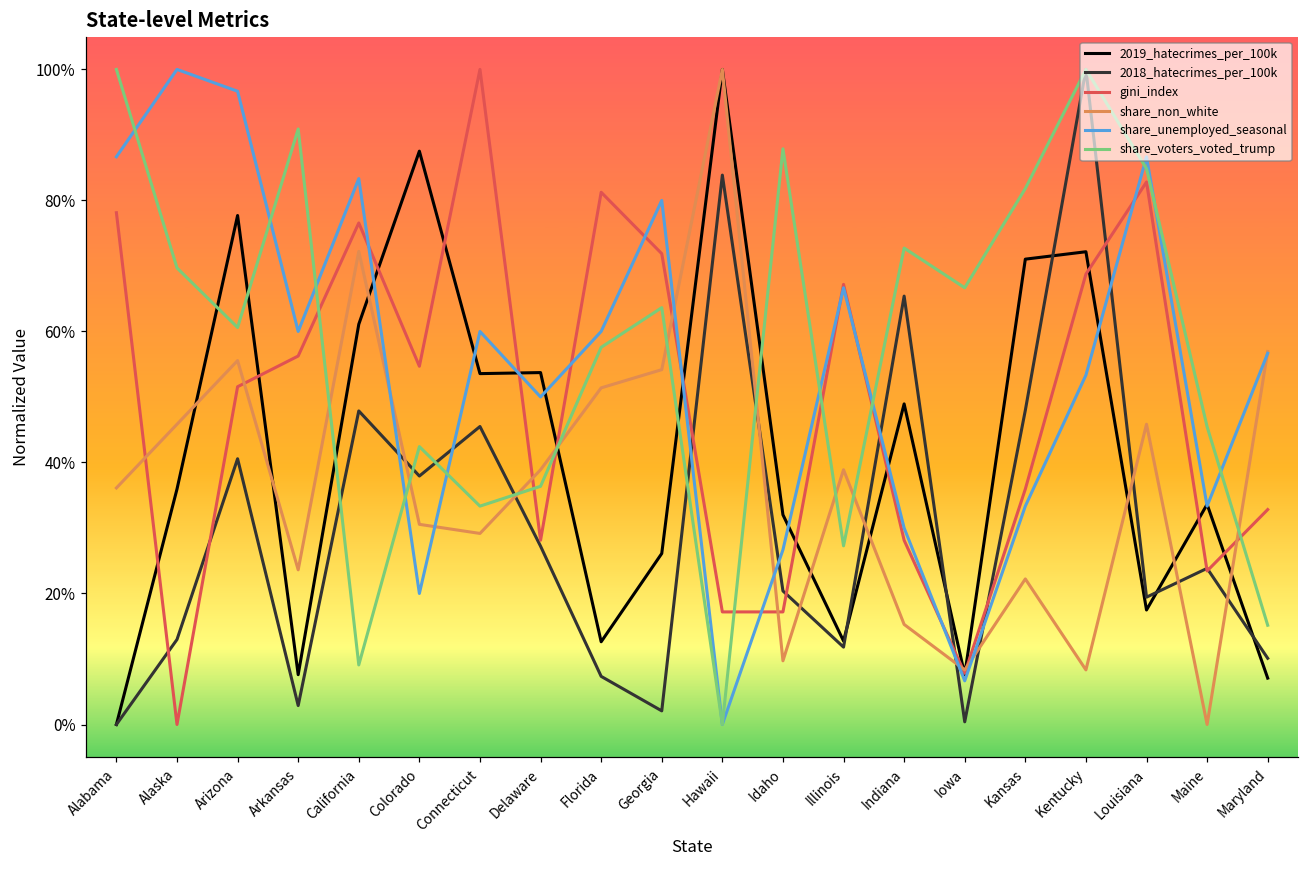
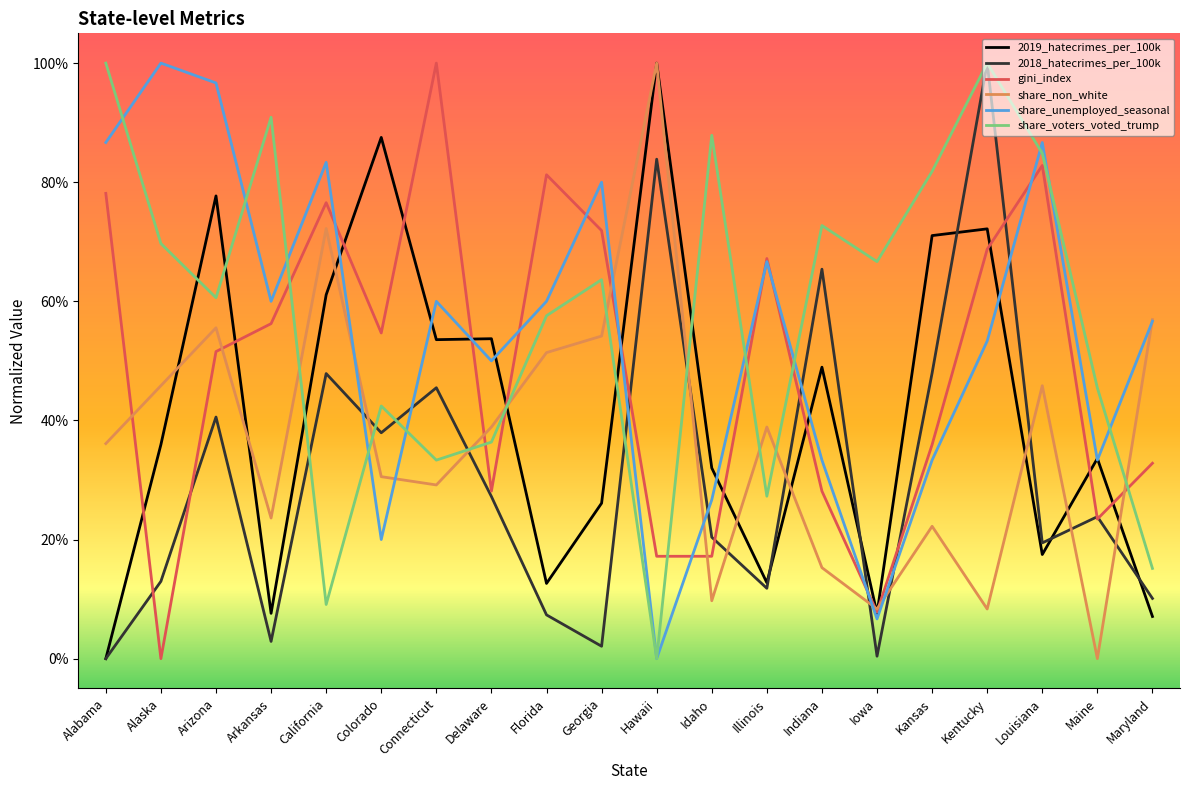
  {
    "2019_hatecrimes_per_100k": {
      "Alaska": "36%",
      "Arizona": "78%",
      "Arkansas": "8%",
      "California": "61%",
      "Colorado": "88%",
      "Connecticut": "54%",
      "Delaware": "54%",
      "Florida": "13%",
      "Georgia": "26%",
      "Idaho": "32%",
      "Illinois": "13%",
      "Indiana": "49%",
      "Kansas": "71%",
      "Kentucky": "72%",
      "Louisiana": "17%",
      "Maryland": "7%"
    },
    "2018_hatecrimes_per_100k": {
      "Alaska": "13%",
      "Arizona": "41%",
      "Arkansas": "3%",
      "California": "48%",
      "Colorado": "38%",
      "Connecticut": "45%",
      "Delaware": "27%",
      "Florida": "7%",
      "Georgia": "2%",
      "Hawaii": "84%",
      "Idaho": "20%",
      "Illinois": "12%",
      "Indiana": "65%",
      "Iowa": "0%",
      "Kansas": "48%",
      "Louisiana": "19%",
      "Maryland": "10%"
    },
    "share_unemployed_seasonal": {
      "Alabama": "87%",
      "Alaska": "100%",
      "Arizona": "97%",
      "Arkansas": "60%",
      "California": "83%",
      "Colorado": "20%",
      "Connecticut": "60%",
      "Delaware": "50%",
      "Florida": "60%",
      "Georgia": "80%",
      "Idaho": "27%",
      "Illinois": "67%",
-     "Indiana": "30%",
+     "Indiana": "33%",
      "Iowa": "7%",
      "Kansas": "33%",
      "Kentucky": "53%",
      "Louisiana": "87%"
    },
    "share_voters_voted_trump": {
      "Alabama": "100%",
      "Alaska": "70%",
      "Arizona": "61%",
      "Arkansas": "91%",
      "California": "9%",
      "Colorado": "42%",
      "Connecticut": "33%",
      "Delaware": "36%",
      "Florida": "58%",
      "Georgia": "64%",
      "Idaho": "88%",
      "Illinois": "27%",
      "Indiana": "73%",
      "Iowa": "67%",
      "Kansas": "82%",
      "Louisiana": "85%",
      "Maine": "45%",
      "Maryland": "15%"
    }
  }
